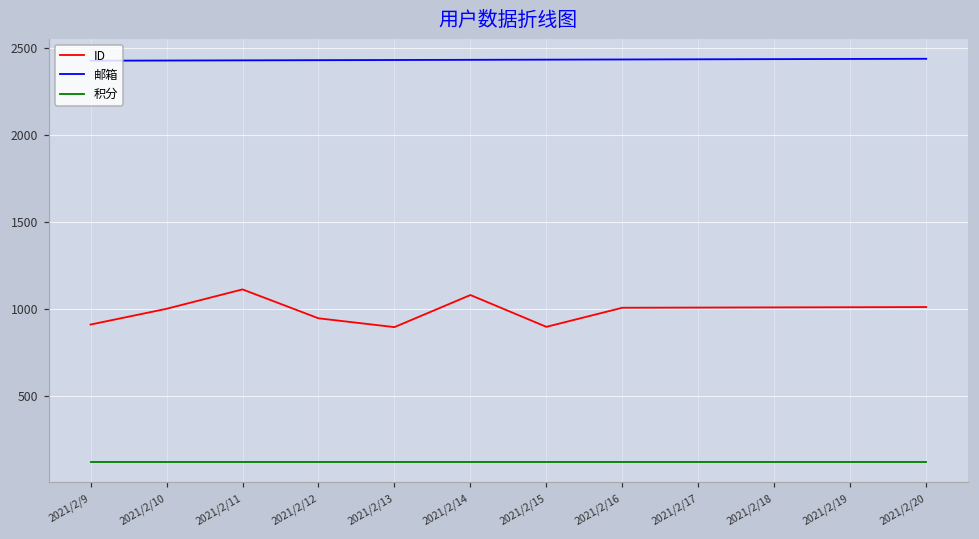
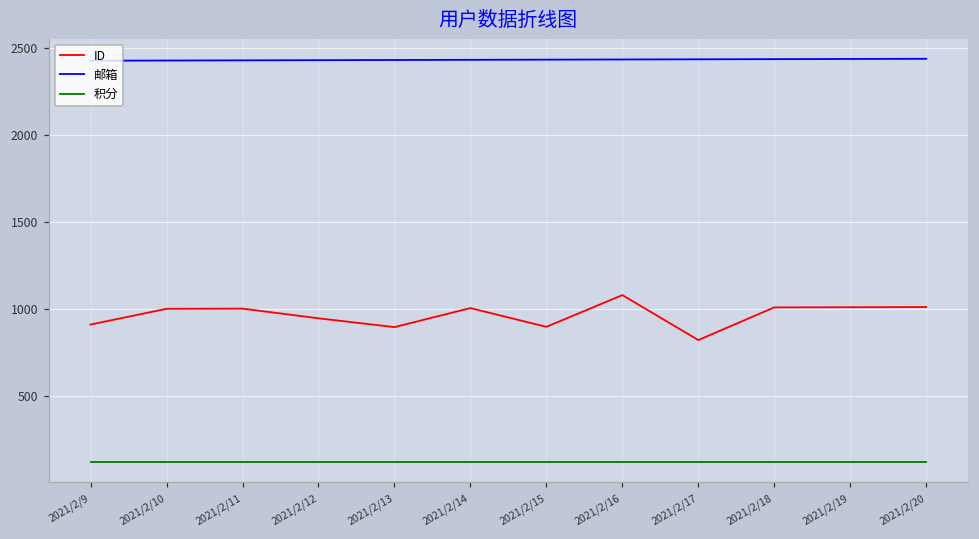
  {
    "ID": {
      "2021/2/9": 910,
      "2021/2/10": 1000,
-     "2021/2/11": 1110,
+     "2021/2/11": 1000,
      "2021/2/12": 950,
      "2021/2/13": 900,
-     "2021/2/14": 1080,
+     "2021/2/14": 1010,
      "2021/2/15": 900,
-     "2021/2/16": 1010,
-     "2021/2/17": 1010,
+     "2021/2/16": 1080,
+     "2021/2/17": 820,
      "2021/2/18": 1010,
      "2021/2/19": 1010,
      "2021/2/20": 1010
    },
    "邮箱": {
      "2021/2/10": 2430,
      "2021/2/11": 2430,
      "2021/2/12": 2430,
      "2021/2/13": 2430,
      "2021/2/14": 2430,
      "2021/2/15": 2430,
      "2021/2/16": 2430,
      "2021/2/17": 2430,
      "2021/2/18": 2430,
      "2021/2/19": 2440,
      "2021/2/20": 2440
    },
    "积分": {
      "2021/2/9": 120,
      "2021/2/10": 120,
      "2021/2/11": 120,
      "2021/2/12": 120,
      "2021/2/13": 120,
      "2021/2/14": 120,
      "2021/2/15": 120,
      "2021/2/16": 120,
      "2021/2/17": 120,
      "2021/2/18": 120,
      "2021/2/19": 120,
      "2021/2/20": 120
    }
  }
